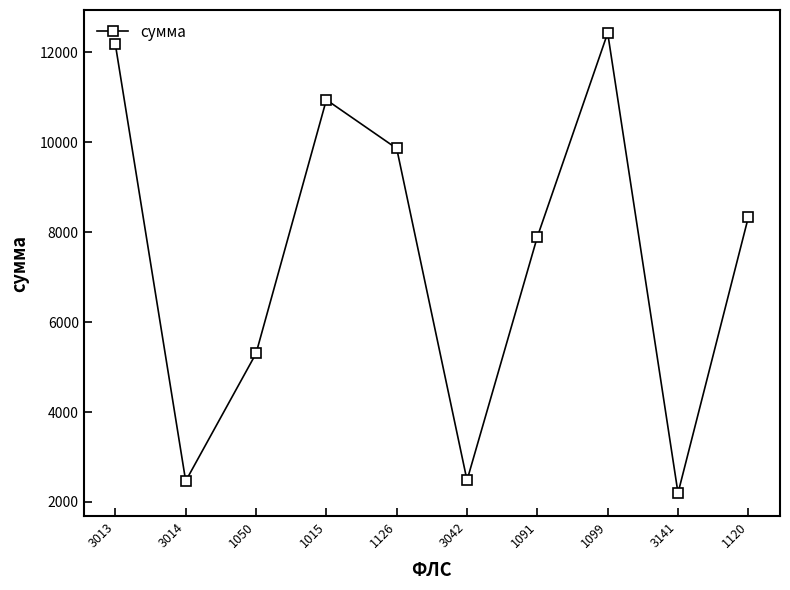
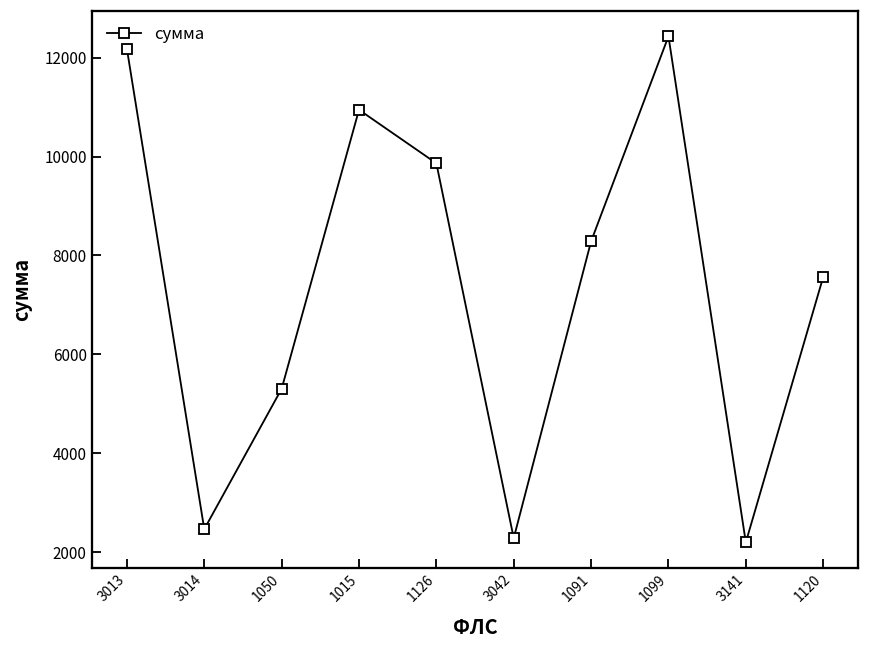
  {
    "3013": 12200,
    "3014": 2500,
    "1050": 5300,
    "1015": 10900,
    "1126": 9900,
-   "3042": 2500,
-   "1091": 7900,
+   "3042": 2300,
+   "1091": 8300,
    "1099": 12400,
    "3141": 2200,
-   "1120": 8300
+   "1120": 7600
  }
